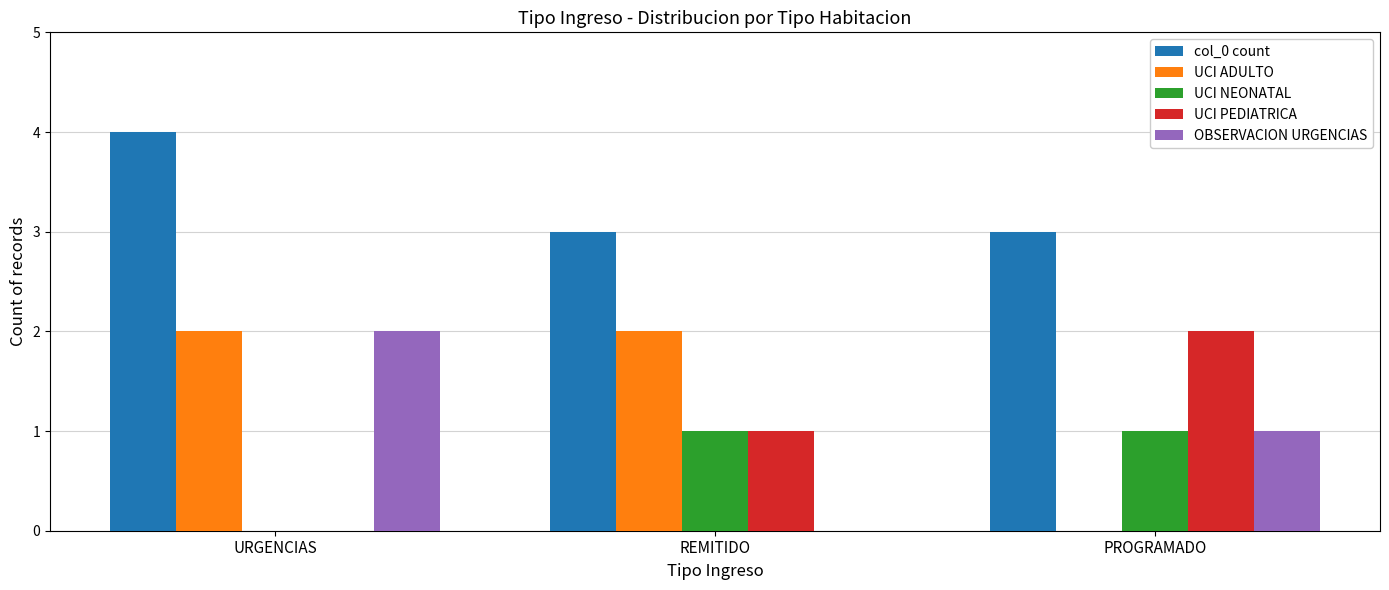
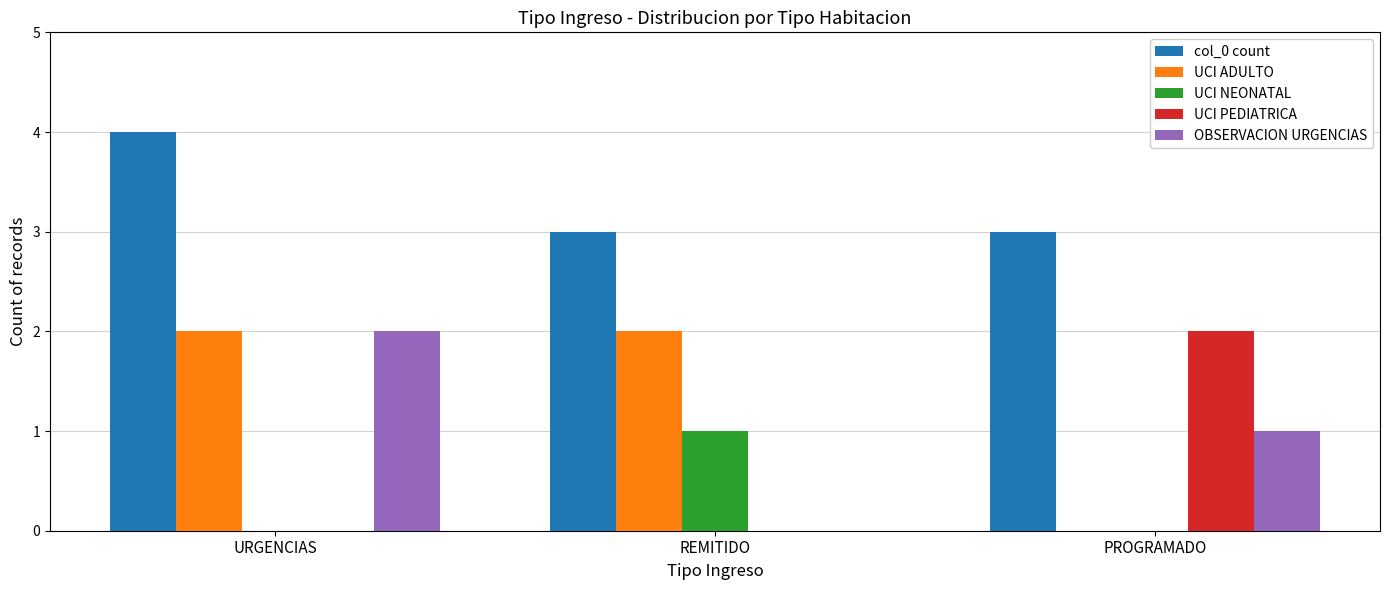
  {
    "col_0 count": {
      "URGENCIAS": 4,
      "REMITIDO": 3,
      "PROGRAMADO": 3
    },
    "UCI ADULTO": {
      "URGENCIAS": 2,
      "REMITIDO": 2,
      "PROGRAMADO": 0
    },
    "UCI NEONATAL": {
      "URGENCIAS": 0,
      "REMITIDO": 1,
-     "PROGRAMADO": 1
+     "PROGRAMADO": 0
    },
    "UCI PEDIATRICA": {
      "URGENCIAS": 0,
-     "REMITIDO": 1,
+     "REMITIDO": 0,
      "PROGRAMADO": 2
    },
    "OBSERVACION URGENCIAS": {
      "URGENCIAS": 2,
      "REMITIDO": 0,
      "PROGRAMADO": 1
    }
  }
